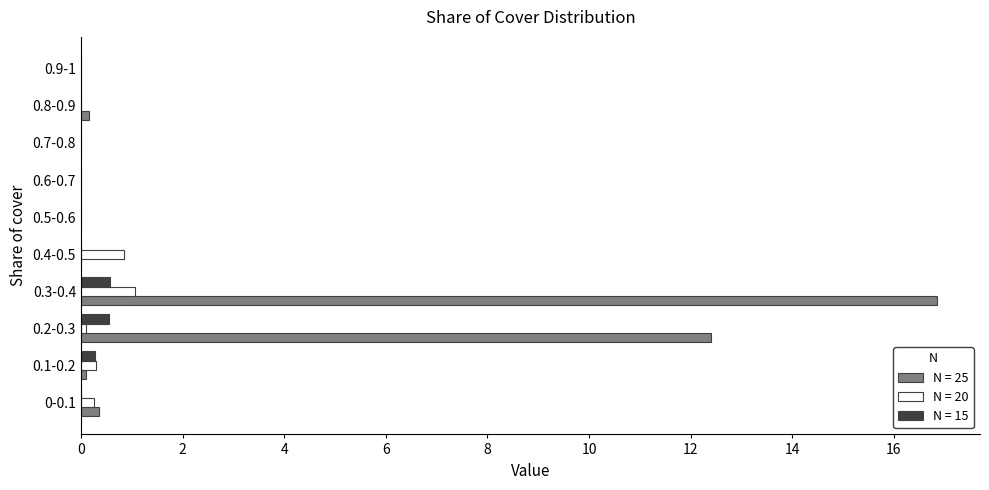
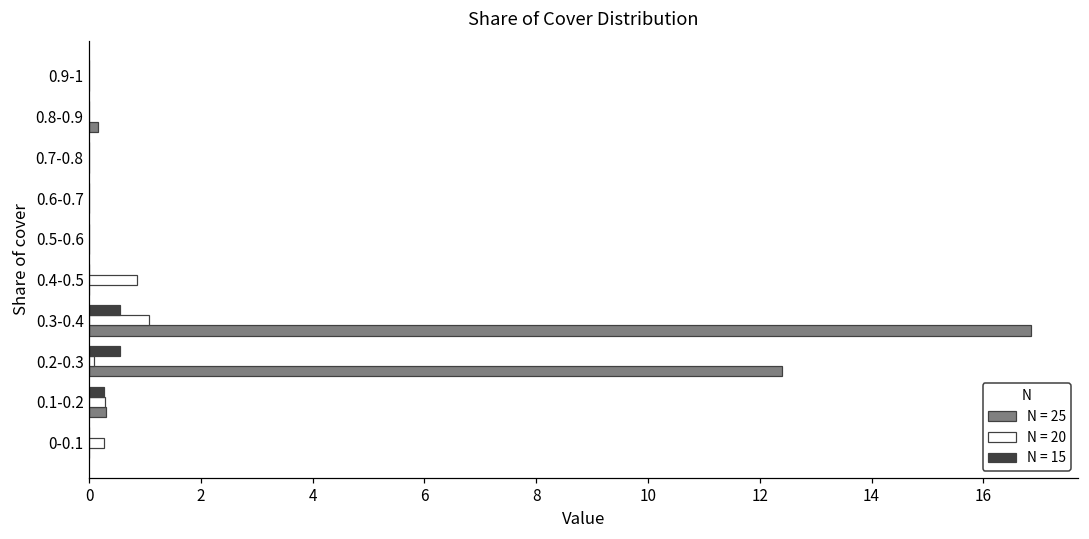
  {
    "N = 25": {
      "0.8-0.9": 0.2,
      "0.7-0.8": 0.0,
      "0.3-0.4": 16.9,
      "0.2-0.3": 12.4,
-     "0.1-0.2": 0.1,
-     "0-0.1": 0.4
+     "0.1-0.2": 0.3,
+     "0-0.1": 0.0
    },
    "N = 20": {
      "0.8-0.9": 0.0,
      "0.7-0.8": 0.0,
      "0.6-0.7": 0.0,
      "0.5-0.6": 0.0,
      "0.4-0.5": 0.9,
      "0.3-0.4": 1.1,
      "0.2-0.3": 0.1,
      "0.1-0.2": 0.3,
      "0-0.1": 0.3
    },
    "N = 15": {
      "0.9-1": 0.0,
      "0.8-0.9": 0.0,
      "0.7-0.8": 0.0,
      "0.6-0.7": 0.0,
      "0.5-0.6": 0.0,
      "0.4-0.5": 0.0,
      "0.3-0.4": 0.6,
      "0.2-0.3": 0.6,
      "0.1-0.2": 0.3,
      "0-0.1": 0.0
    }
  }
